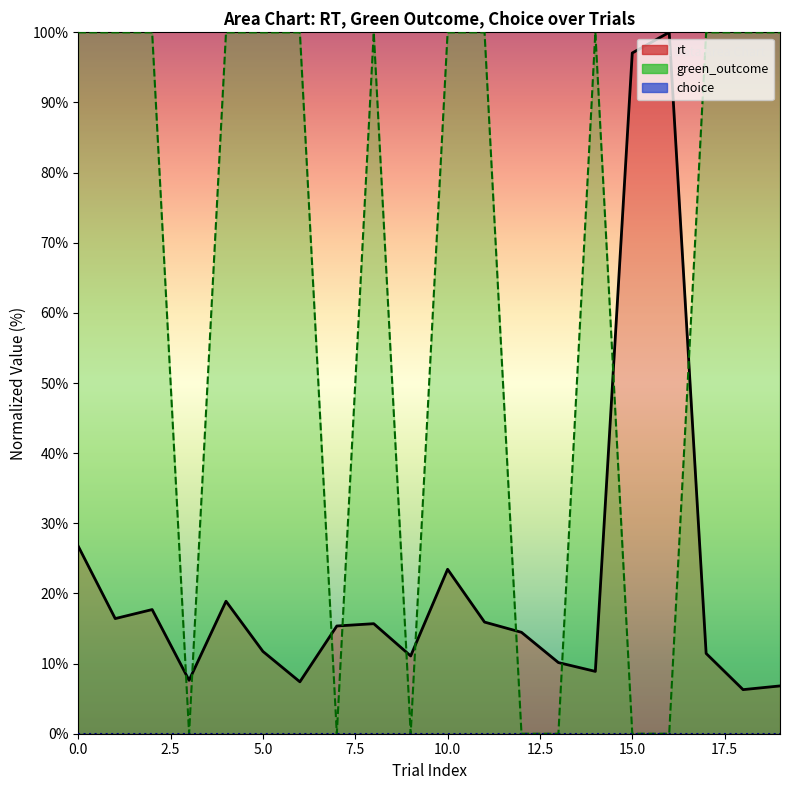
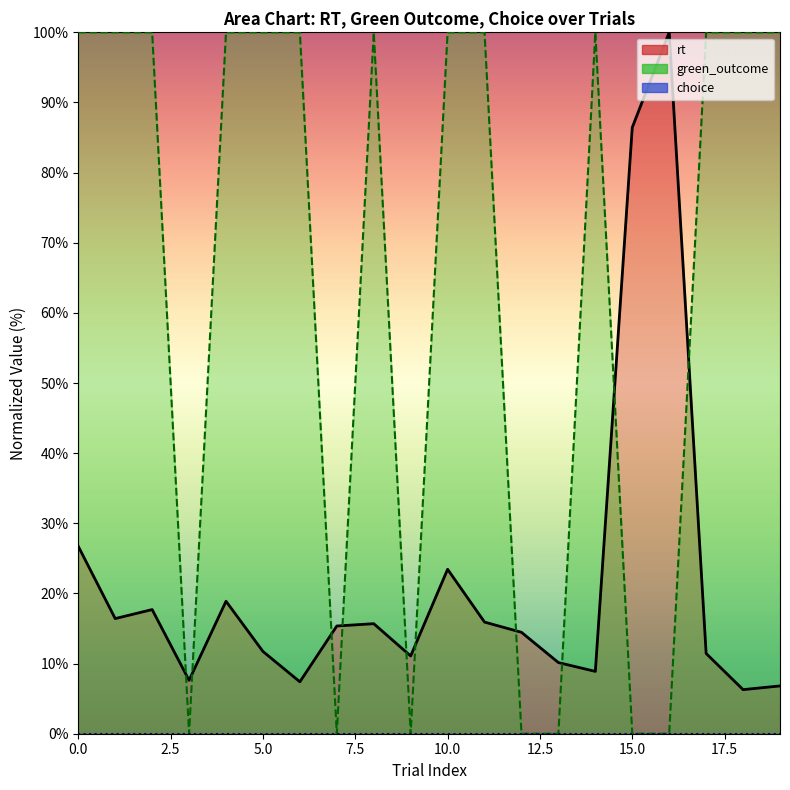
  {
    "rt": {
      "0.0": "27%",
      "5.0": "12%",
      "10.0": "23%",
-     "15.0": "97%"
+     "15.0": "86%"
    },
    "green_outcome": {
      "0.0": "100%",
      "5.0": "100%",
      "10.0": "100%"
    },
    "choice": {
      "0.0": "0%",
      "5.0": "0%",
      "10.0": "0%"
    }
  }
